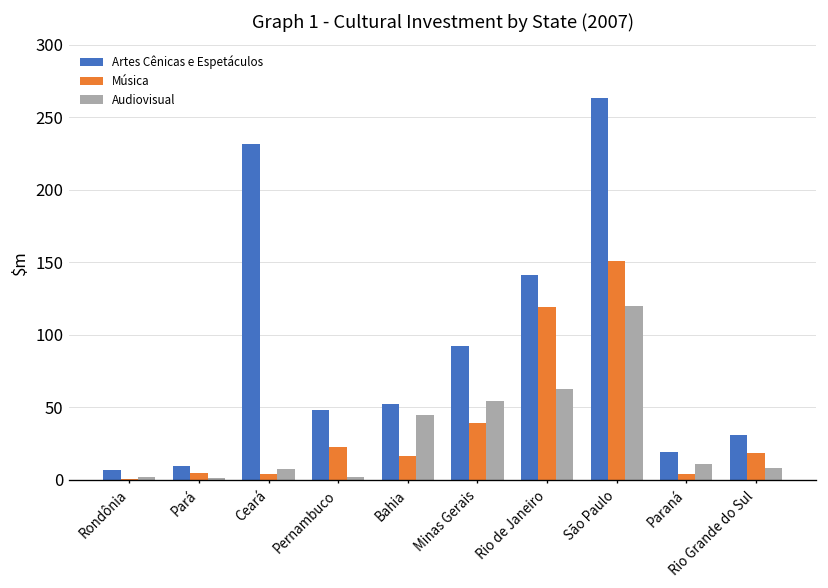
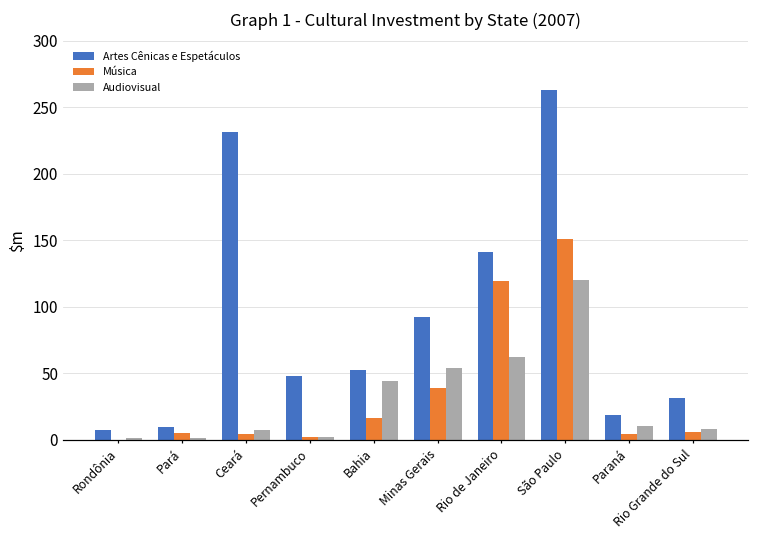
  {
    "Artes Cênicas e Espetáculos": {
      "Rondônia": 7,
      "Pará": 9,
      "Ceará": 232,
      "Pernambuco": 48,
      "Bahia": 52,
      "Minas Gerais": 92,
      "Rio de Janeiro": 141,
      "São Paulo": 263,
      "Paraná": 19,
      "Rio Grande do Sul": 31
    },
    "Música": {
      "Pará": 5,
      "Ceará": 4,
-     "Pernambuco": 22,
+     "Pernambuco": 2,
      "Bahia": 17,
      "Minas Gerais": 39,
      "Rio de Janeiro": 119,
      "São Paulo": 151,
      "Paraná": 4,
-     "Rio Grande do Sul": 19
+     "Rio Grande do Sul": 6
    },
    "Audiovisual": {
      "Ceará": 8,
      "Bahia": 44,
      "Minas Gerais": 54,
      "Rio de Janeiro": 62,
      "São Paulo": 120,
      "Paraná": 11,
      "Rio Grande do Sul": 8
    }
  }
